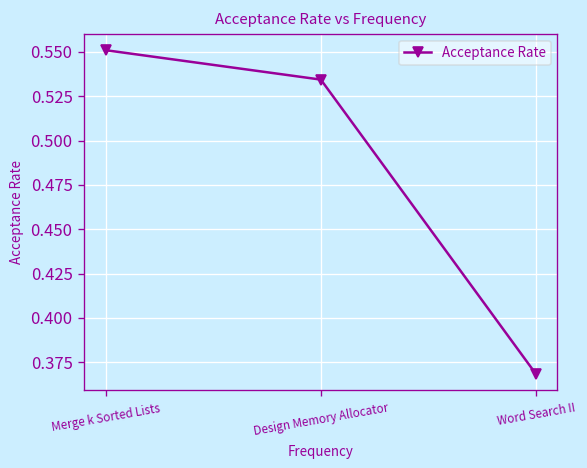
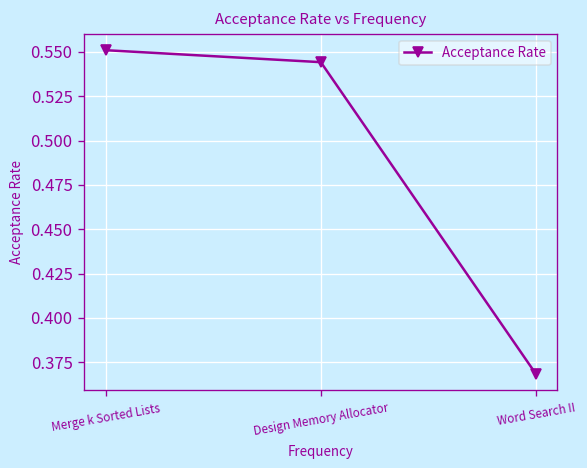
  {
    "Merge k Sorted Lists": 0.551,
-   "Design Memory Allocator": 0.534,
+   "Design Memory Allocator": 0.544,
    "Word Search II": 0.368
  }
